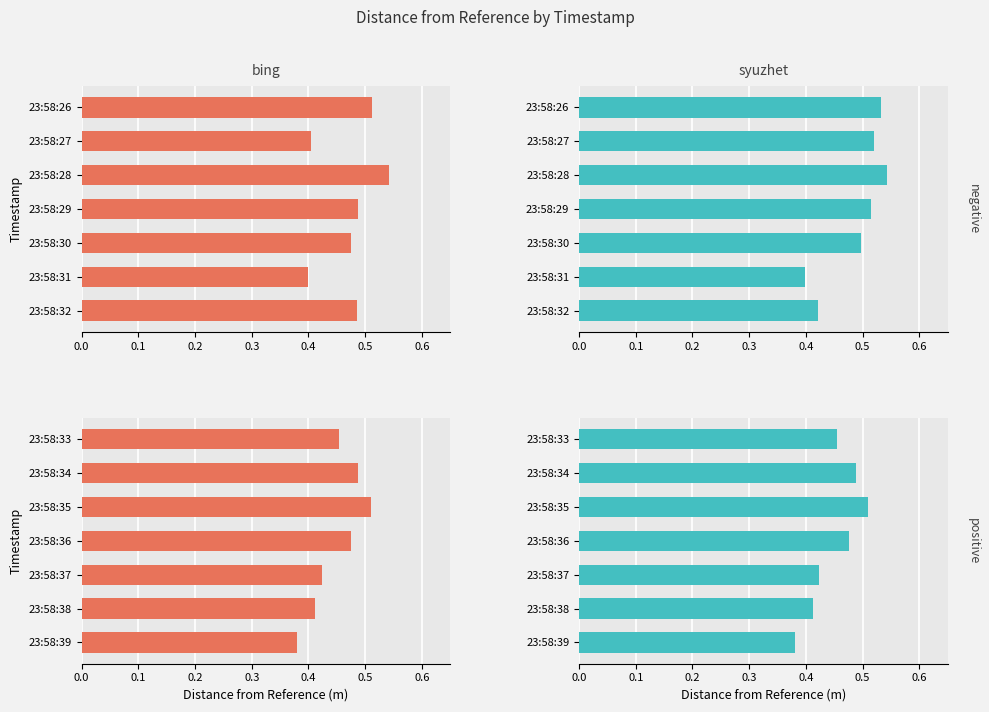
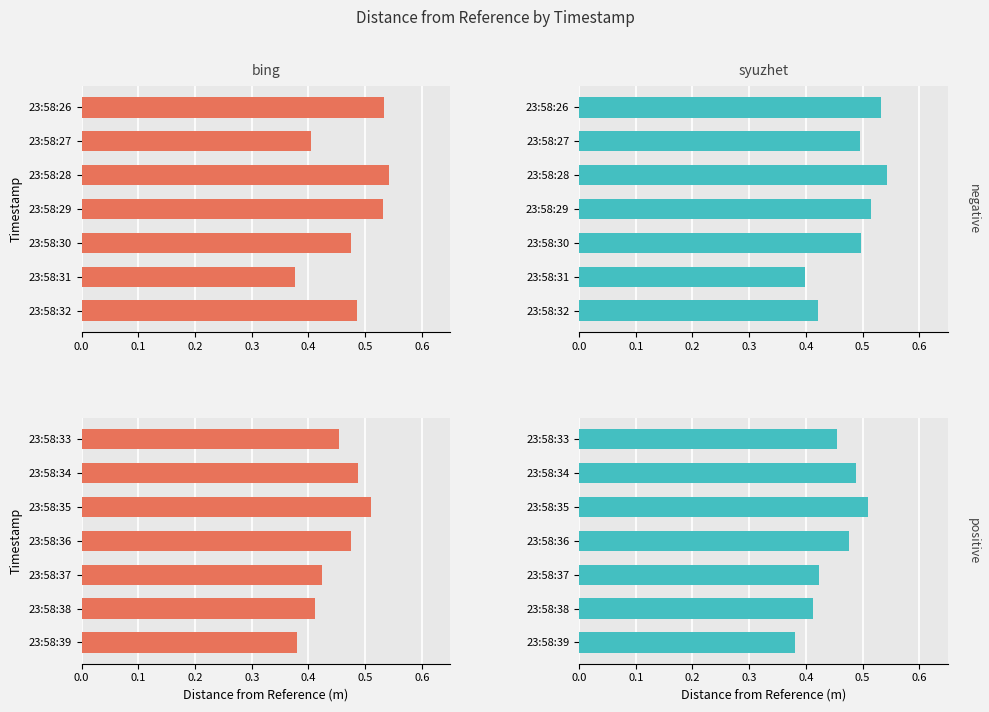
  {
    "bing": {
-     "23:58:26": 0.51,
+     "23:58:26": 0.53,
      "23:58:27": 0.40,
      "23:58:28": 0.54,
-     "23:58:29": 0.49,
+     "23:58:29": 0.53,
      "23:58:30": 0.48,
-     "23:58:31": 0.40,
+     "23:58:31": 0.38,
      "23:58:32": 0.49
    },
    "syuzhet": {
      "23:58:26": 0.53,
-     "23:58:27": 0.52,
+     "23:58:27": 0.49,
      "23:58:28": 0.54,
      "23:58:29": 0.52,
      "23:58:30": 0.50,
      "23:58:31": 0.40,
      "23:58:32": 0.42
    }
  }
